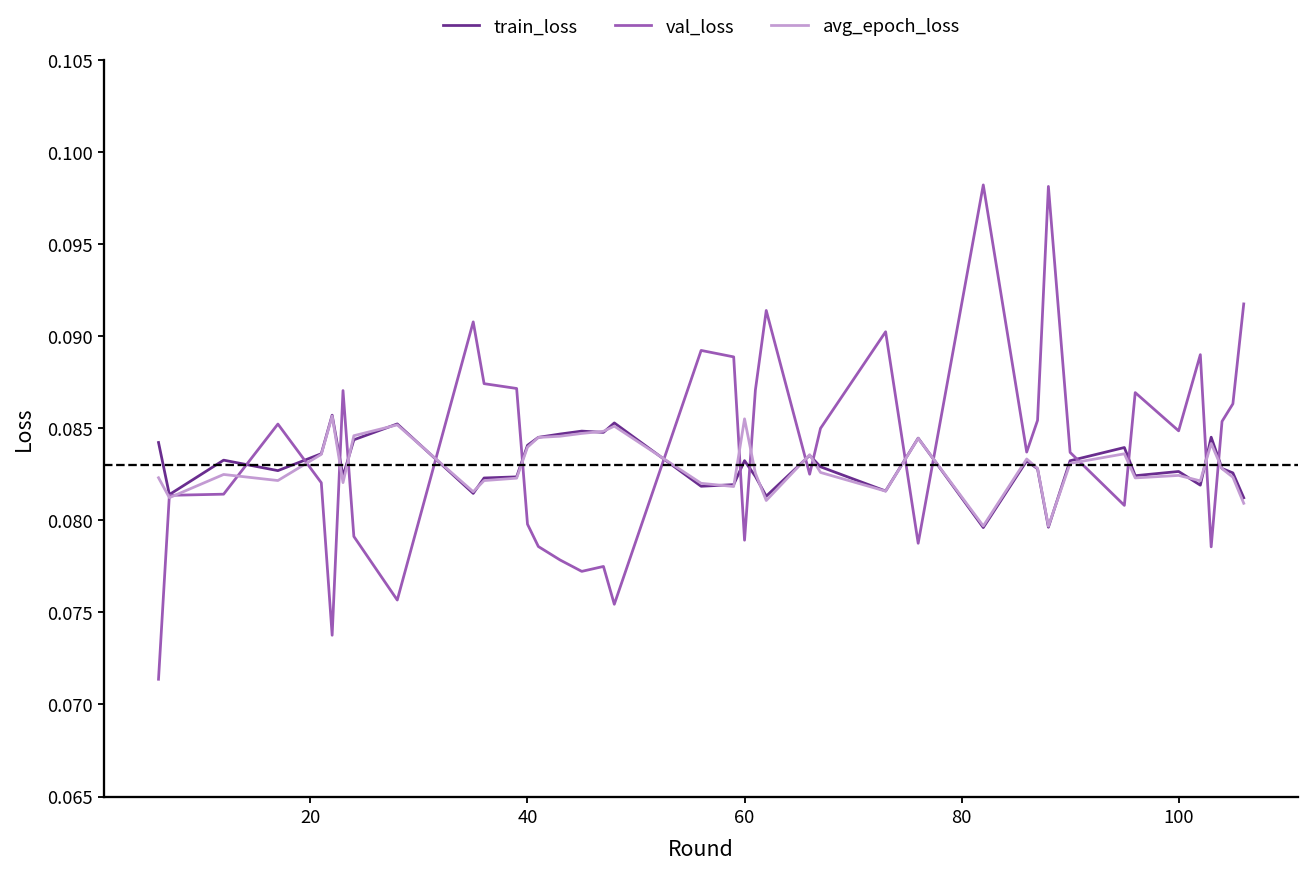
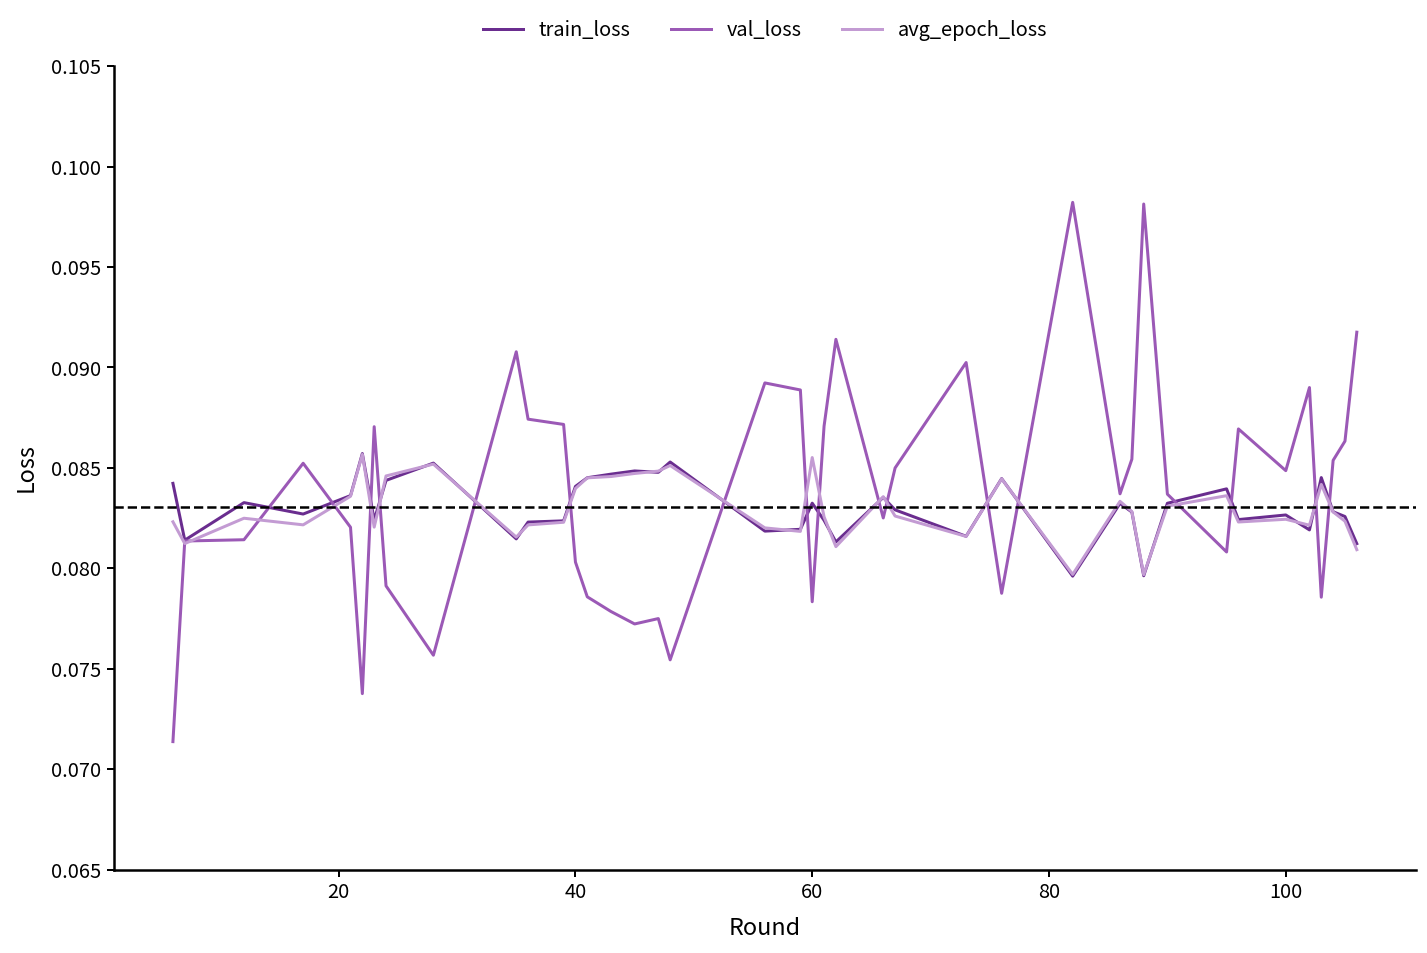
  {
    "train_loss": {
      "60": 0.0832,
      "100": 0.0827
    },
    "val_loss": {
-     "40": 0.0798,
-     "60": 0.0789,
+     "40": 0.0803,
+     "60": 0.0783,
      "100": 0.0849
    },
    "avg_epoch_loss": {
      "60": 0.0855,
      "100": 0.0824
    }
  }
